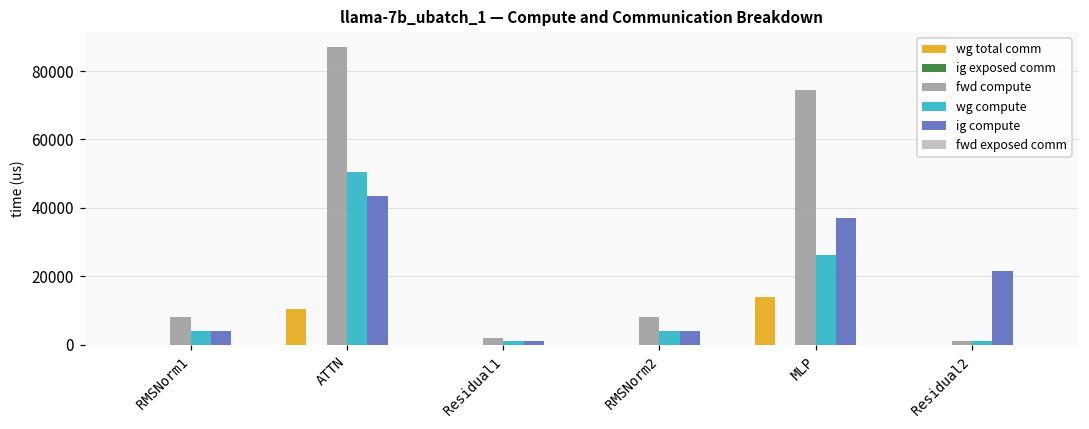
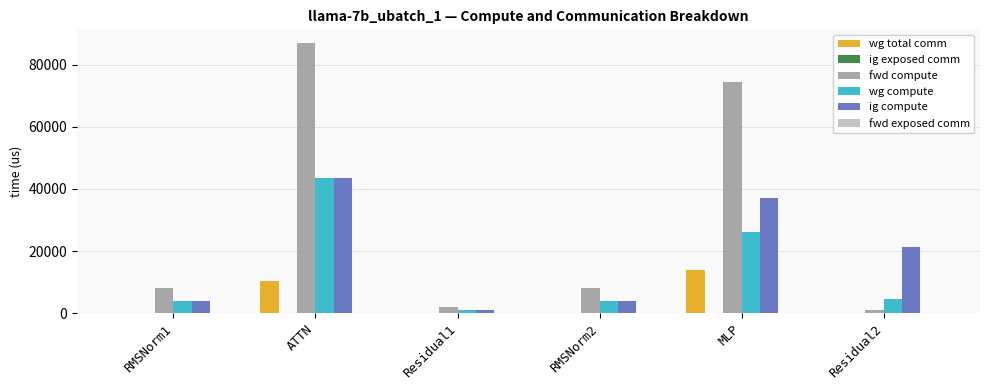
  {
    "wg total comm": {
      "RMSNorm1": 0,
      "ATTN": 10000,
      "Residual1": 0,
      "RMSNorm2": 0,
      "MLP": 14000,
      "Residual2": 0
    },
    "ig exposed comm": {
      "RMSNorm1": 0,
      "ATTN": 0,
      "Residual1": 0,
      "RMSNorm2": 0,
      "MLP": 0,
      "Residual2": 0
    },
    "wg compute": {
      "RMSNorm1": 4000,
-     "ATTN": 51000,
+     "ATTN": 44000,
      "Residual1": 1000,
      "RMSNorm2": 4000,
      "MLP": 26000,
-     "Residual2": 1000
+     "Residual2": 5000
    },
    "ig compute": {
      "RMSNorm1": 4000,
      "ATTN": 44000,
      "Residual1": 1000,
      "RMSNorm2": 4000,
      "MLP": 37000,
      "Residual2": 21000
    }
  }
